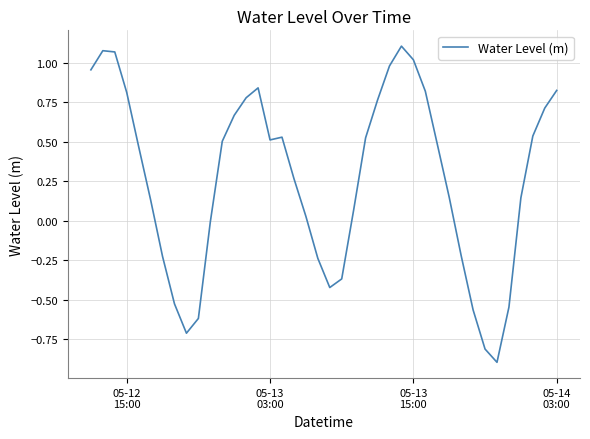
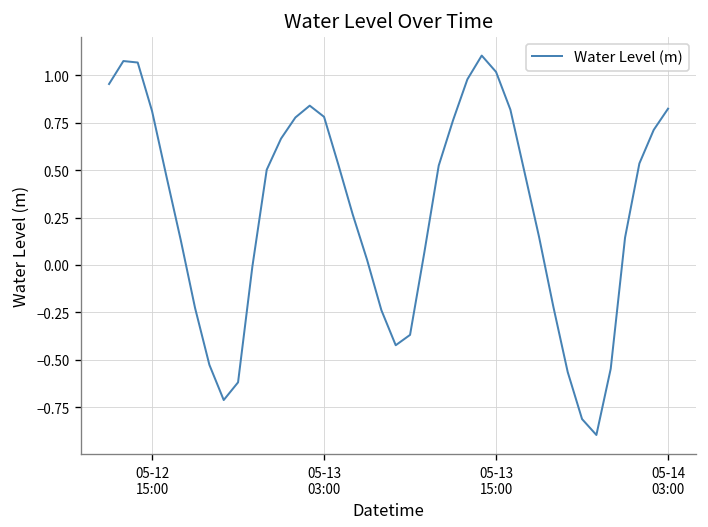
  {
    "05-12 15:00": 0.81,
-   "05-13 03:00": 0.51,
+   "05-13 03:00": 0.78,
    "05-13 15:00": 1.02,
    "05-14 03:00": 0.82
  }
